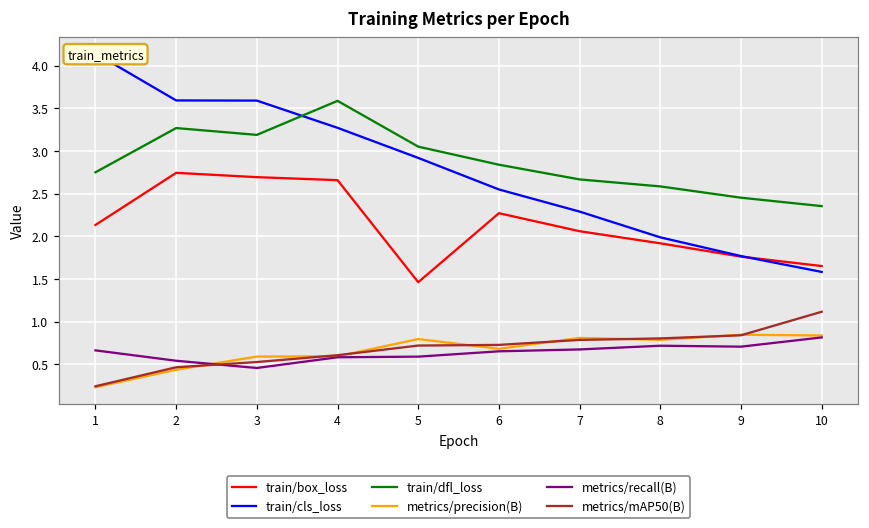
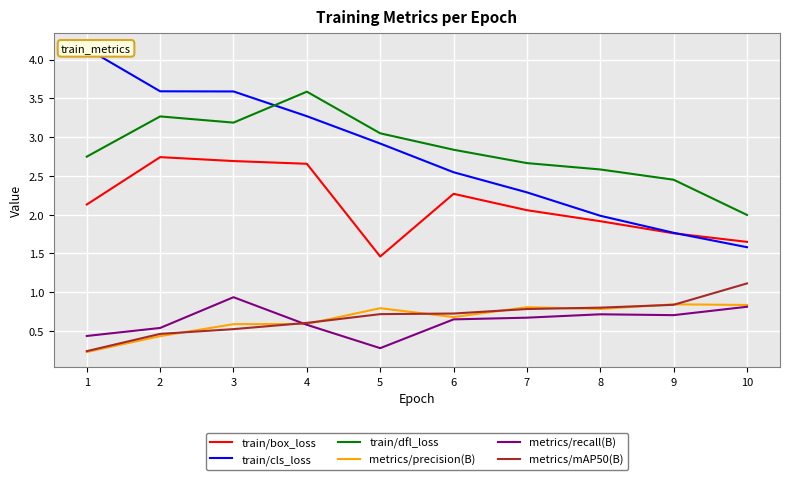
  {
    "train/box_loss": {
      "1": 2.1,
      "2": 2.7,
      "3": 2.7,
      "4": 2.7,
      "5": 1.5,
      "6": 2.3,
      "7": 2.1,
      "8": 1.9,
      "10": 1.7
    },
    "train/cls_loss": {
      "2": 3.6,
      "3": 3.6,
      "4": 3.3,
      "5": 2.9,
      "6": 2.5,
      "7": 2.3,
      "8": 2.0,
      "10": 1.6
    },
    "train/dfl_loss": {
      "1": 2.7,
      "2": 3.3,
      "3": 3.2,
      "4": 3.6,
      "5": 3.0,
      "6": 2.8,
      "7": 2.7,
      "8": 2.6,
      "9": 2.5,
-     "10": 2.4
+     "10": 2.0
    },
    "metrics/precision(B)": {
      "3": 0.6,
      "5": 0.8
    },
    "metrics/recall(B)": {
-     "1": 0.7,
+     "1": 0.4,
      "2": 0.5,
-     "3": 0.5,
-     "5": 0.6,
+     "3": 0.9,
+     "5": 0.3,
      "7": 0.7,
      "8": 0.7,
      "9": 0.7
    },
    "metrics/mAP50(B)": {
      "3": 0.5,
      "5": 0.7,
      "6": 0.7,
      "10": 1.1
    }
  }
